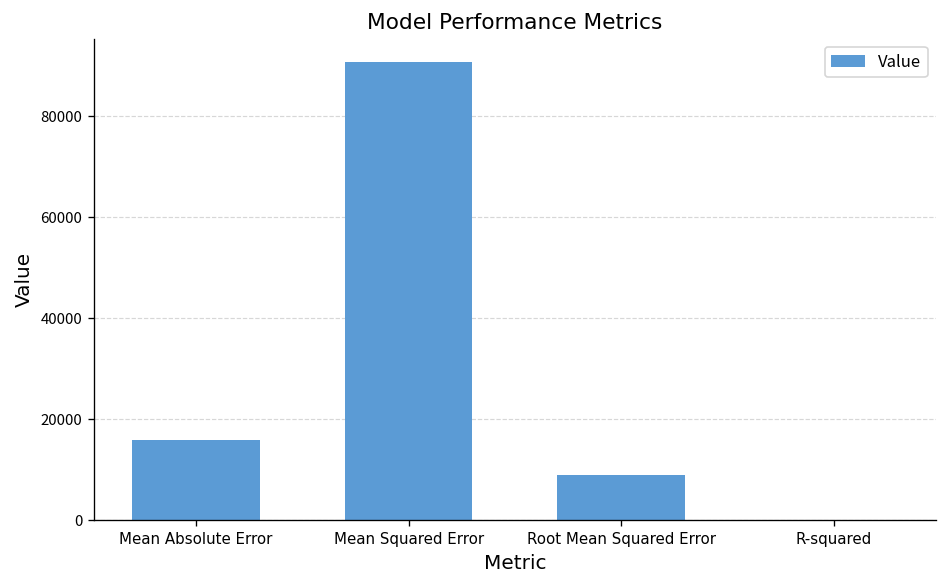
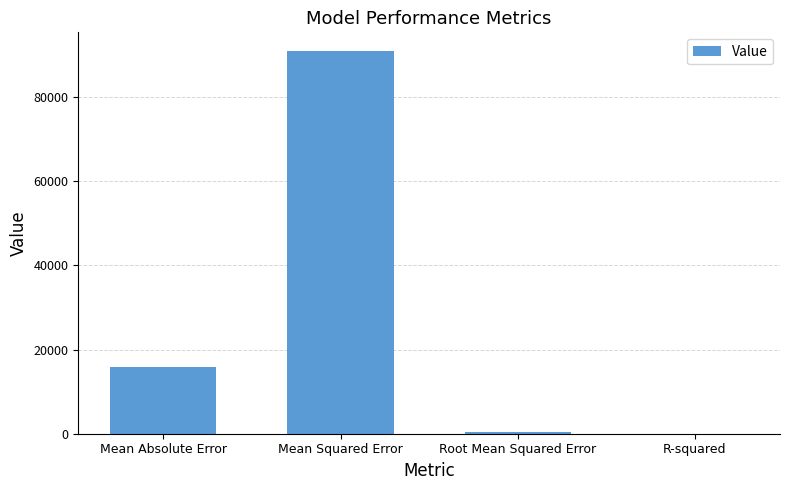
  {
    "Mean Absolute Error": 16000,
    "Mean Squared Error": 91000,
-   "Root Mean Squared Error": 9000
+   "Root Mean Squared Error": 0
  }
